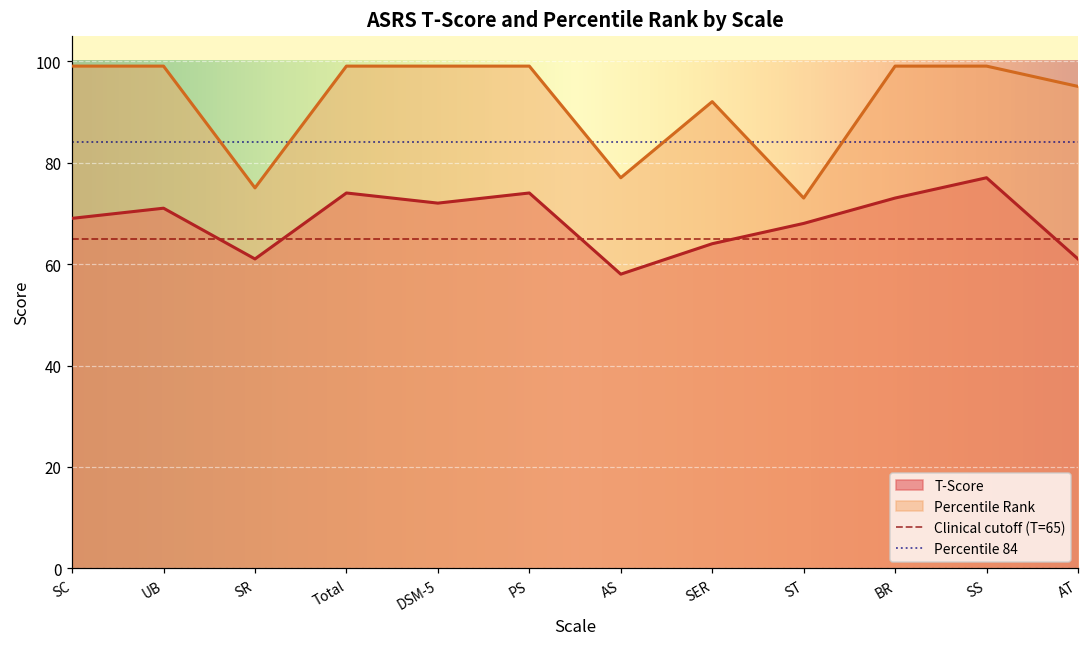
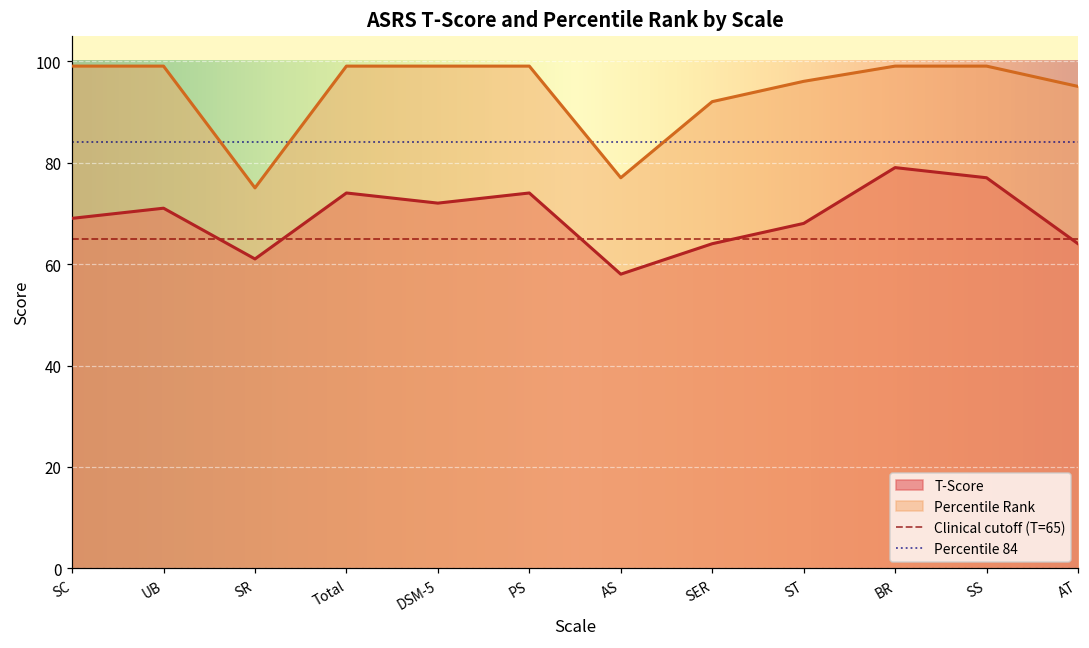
  {
    "T-Score": {
      "SC": 69,
      "UB": 71,
      "SR": 61,
      "Total": 74,
      "DSM-5": 72,
      "PS": 74,
      "AS": 58,
      "SER": 64,
      "ST": 68,
-     "BR": 73,
+     "BR": 79,
      "SS": 77,
-     "AT": 61
+     "AT": 64
    },
    "Percentile Rank": {
      "SC": 99,
      "UB": 99,
      "SR": 75,
      "Total": 99,
      "DSM-5": 99,
      "PS": 99,
      "AS": 77,
      "SER": 92,
-     "ST": 73,
+     "ST": 96,
      "BR": 99,
      "SS": 99,
      "AT": 95
    }
  }
